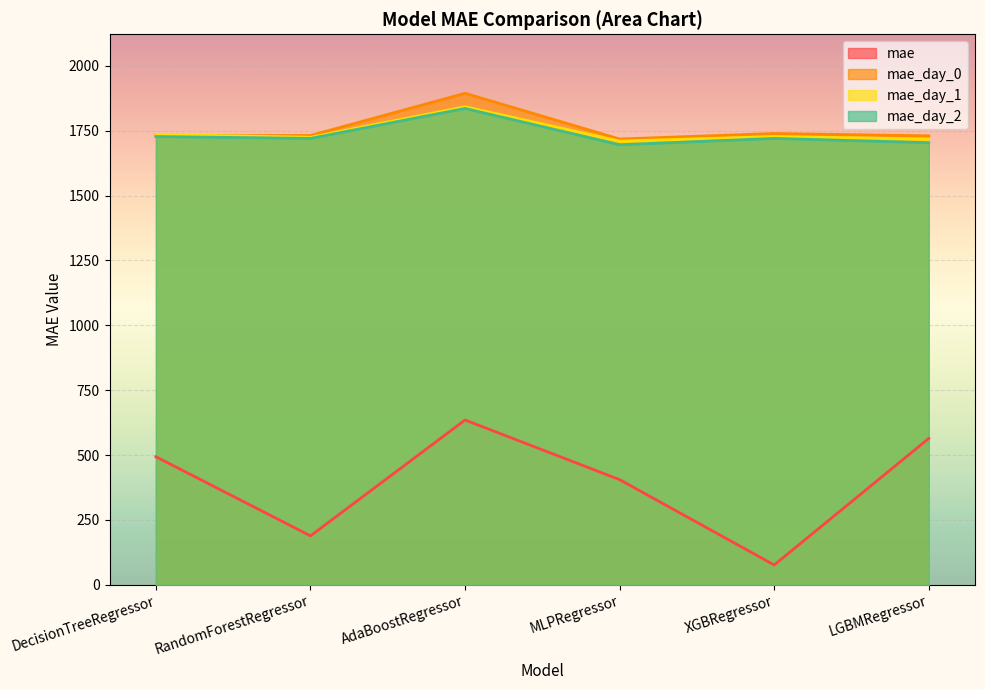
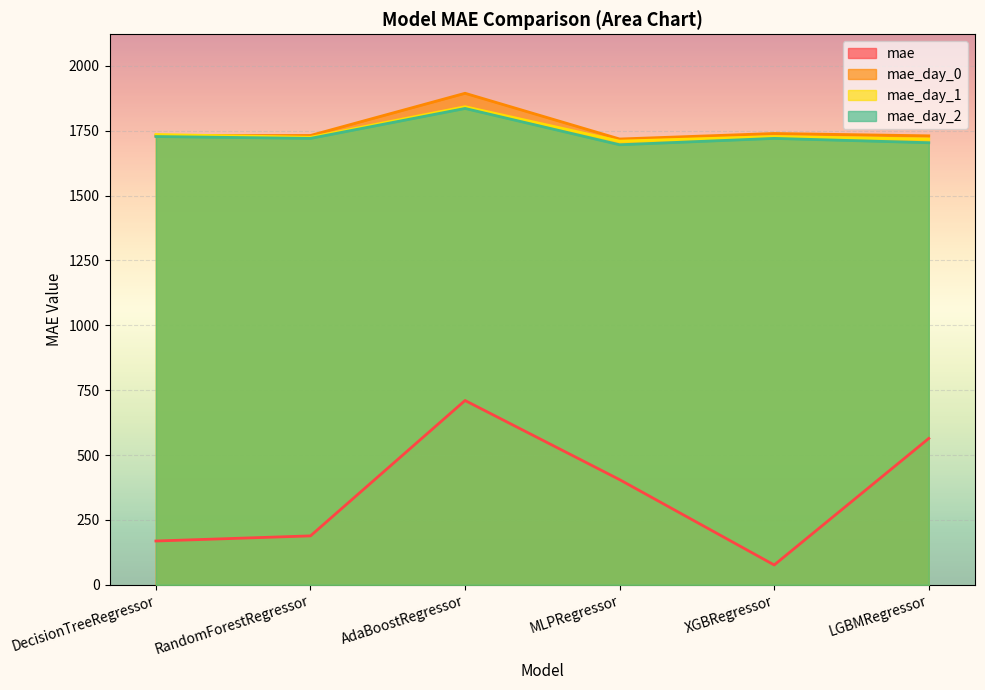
  {
    "mae": {
-     "DecisionTreeRegressor": 490,
+     "DecisionTreeRegressor": 170,
      "RandomForestRegressor": 190,
-     "AdaBoostRegressor": 640,
+     "AdaBoostRegressor": 710,
      "MLPRegressor": 410,
      "XGBRegressor": 80,
      "LGBMRegressor": 560
    },
    "mae_day_0": {
      "AdaBoostRegressor": 1890,
      "XGBRegressor": 1740,
      "LGBMRegressor": 1730
    },
    "mae_day_1": {
      "LGBMRegressor": 1720
    },
    "mae_day_2": {
      "MLPRegressor": 1700,
      "LGBMRegressor": 1700
    }
  }
